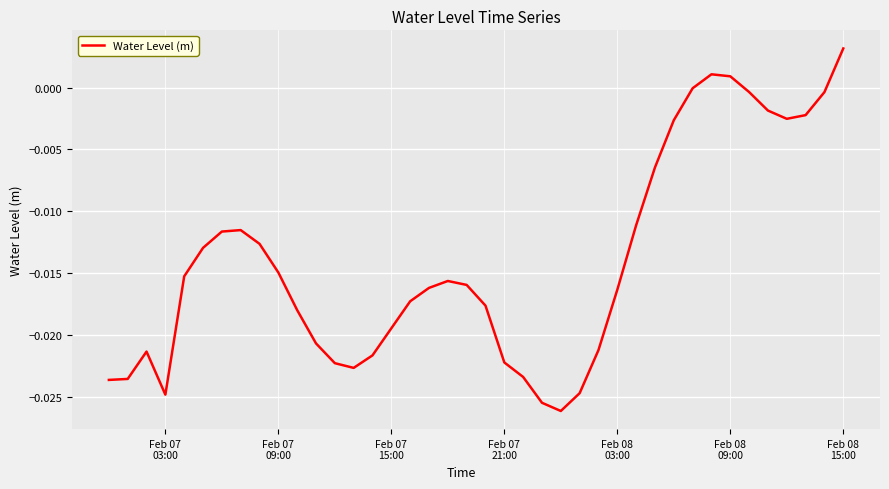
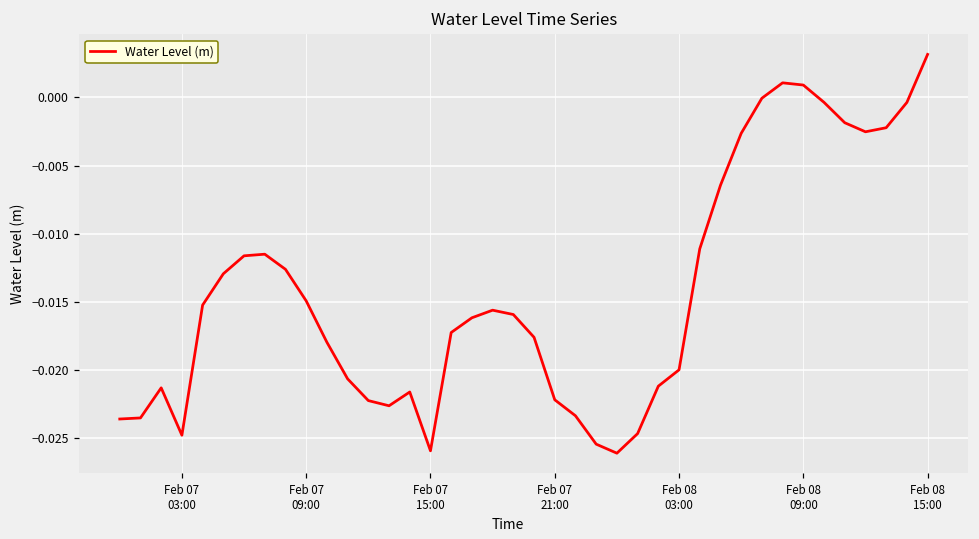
  {
    "Feb 07 03:00": -0.0248,
    "Feb 07 09:00": -0.0149,
-   "Feb 07 15:00": -0.0195,
+   "Feb 07 15:00": -0.0260,
    "Feb 07 21:00": -0.0222,
-   "Feb 08 03:00": -0.0163,
+   "Feb 08 03:00": -0.0200,
    "Feb 08 09:00": 0.0009,
    "Feb 08 15:00": 0.0032
  }
